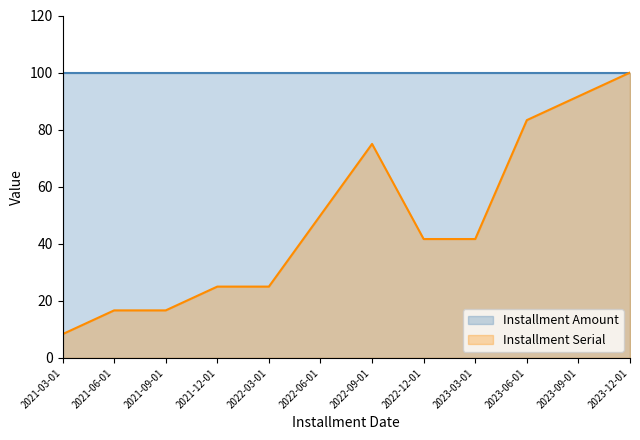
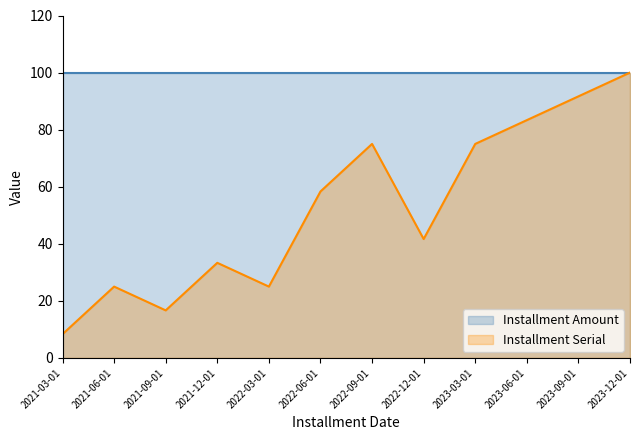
  {
    "Installment Amount": {
      "2021-03-01": 100,
      "2021-06-01": 100,
      "2021-09-01": 100,
      "2021-12-01": 100,
      "2022-03-01": 100,
      "2022-06-01": 100,
      "2022-09-01": 100,
      "2022-12-01": 100,
      "2023-03-01": 100,
      "2023-06-01": 100,
      "2023-09-01": 100
    },
    "Installment Serial": {
      "2021-03-01": 8,
-     "2021-06-01": 17,
+     "2021-06-01": 25,
      "2021-09-01": 17,
-     "2021-12-01": 25,
+     "2021-12-01": 33,
      "2022-03-01": 25,
-     "2022-06-01": 50,
+     "2022-06-01": 58,
      "2022-09-01": 75,
      "2022-12-01": 42,
-     "2023-03-01": 42,
+     "2023-03-01": 75,
      "2023-06-01": 83,
      "2023-09-01": 92
    }
  }
